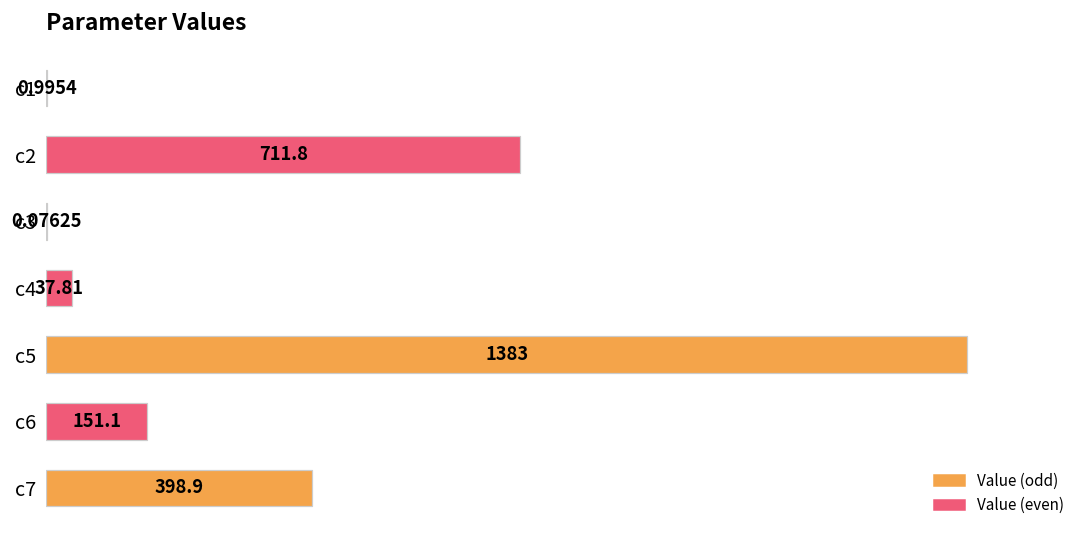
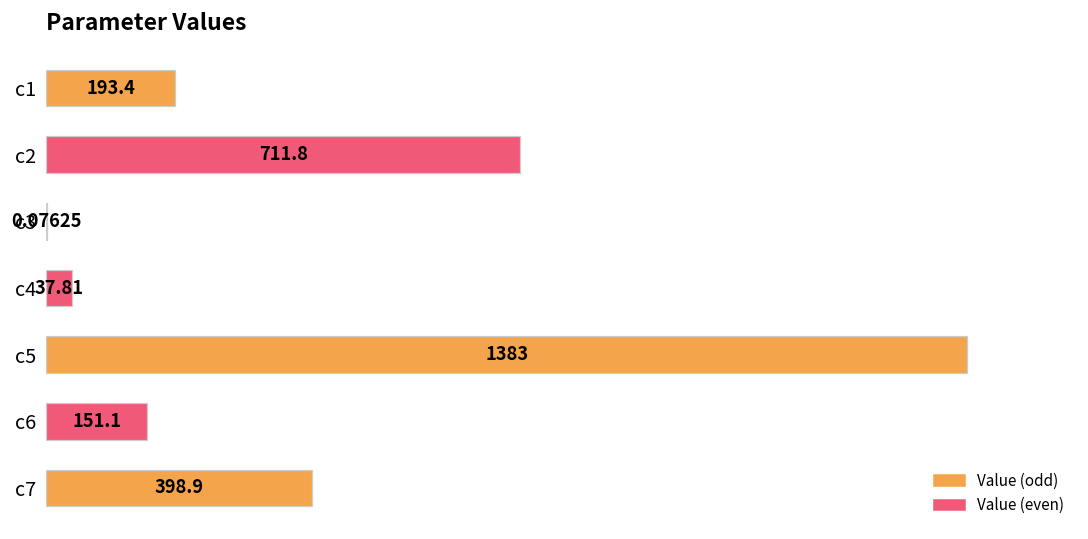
  {
-   "c1": 0.9954,
+   "c1": 193.4,
    "c2": 711.8,
    "c3": 0.07625,
    "c4": 37.81,
    "c5": 1383,
    "c6": 151.1,
    "c7": 398.9
  }
